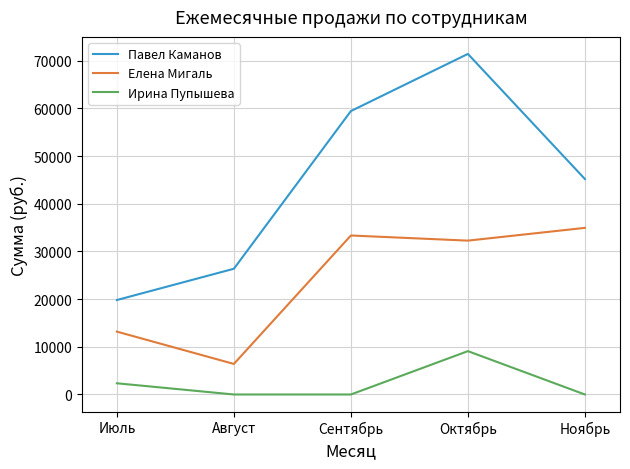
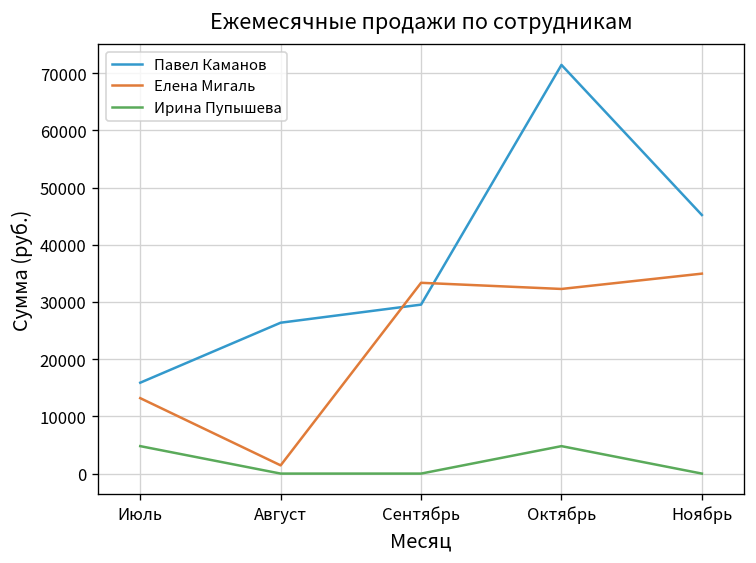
  {
    "Павел Каманов": {
-     "Июль": 20000,
+     "Июль": 16000,
      "Август": 26000,
-     "Сентябрь": 59000,
+     "Сентябрь": 30000,
      "Октябрь": 71000,
      "Ноябрь": 45000
    },
    "Елена Мигаль": {
      "Июль": 13000,
-     "Август": 6000,
+     "Август": 1000,
      "Сентябрь": 33000,
      "Октябрь": 32000,
      "Ноябрь": 35000
    },
    "Ирина Пупышева": {
-     "Июль": 2000,
+     "Июль": 5000,
      "Август": 0,
      "Сентябрь": 0,
-     "Октябрь": 9000,
+     "Октябрь": 5000,
      "Ноябрь": 0
    }
  }
